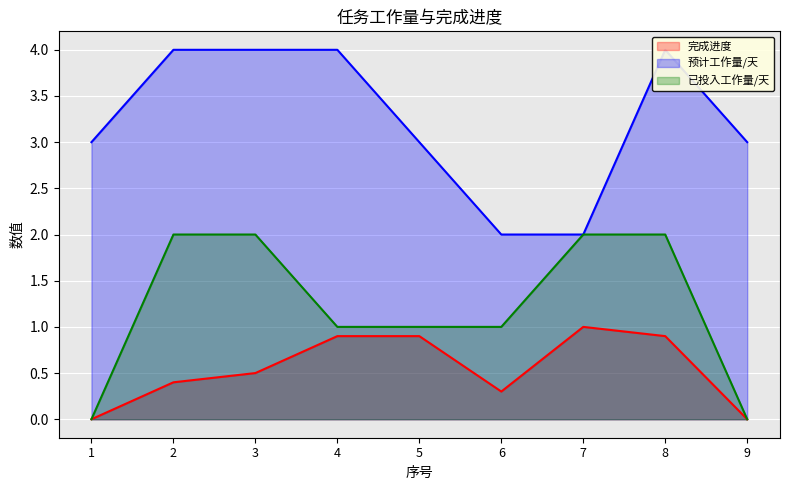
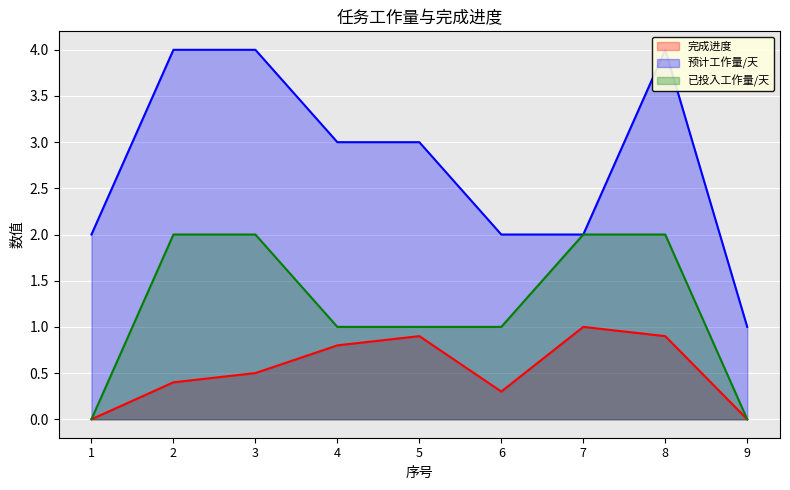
  {
    "完成进度": {
      "2": 0.4,
      "3": 0.5,
-     "4": 0.9,
+     "4": 0.8,
      "5": 0.9,
      "6": 0.3,
      "7": 1.0,
      "8": 0.9
    },
    "预计工作量/天": {
-     "1": 3,
+     "1": 2,
      "2": 4,
      "3": 4,
-     "4": 4,
+     "4": 3,
      "5": 3,
      "6": 2,
-     "9": 3
+     "9": 1
    },
    "已投入工作量/天": {
      "2": 2.0,
      "3": 2.0,
      "4": 1.0,
      "5": 1.0,
      "6": 1.0,
      "8": 2.0
    }
  }
